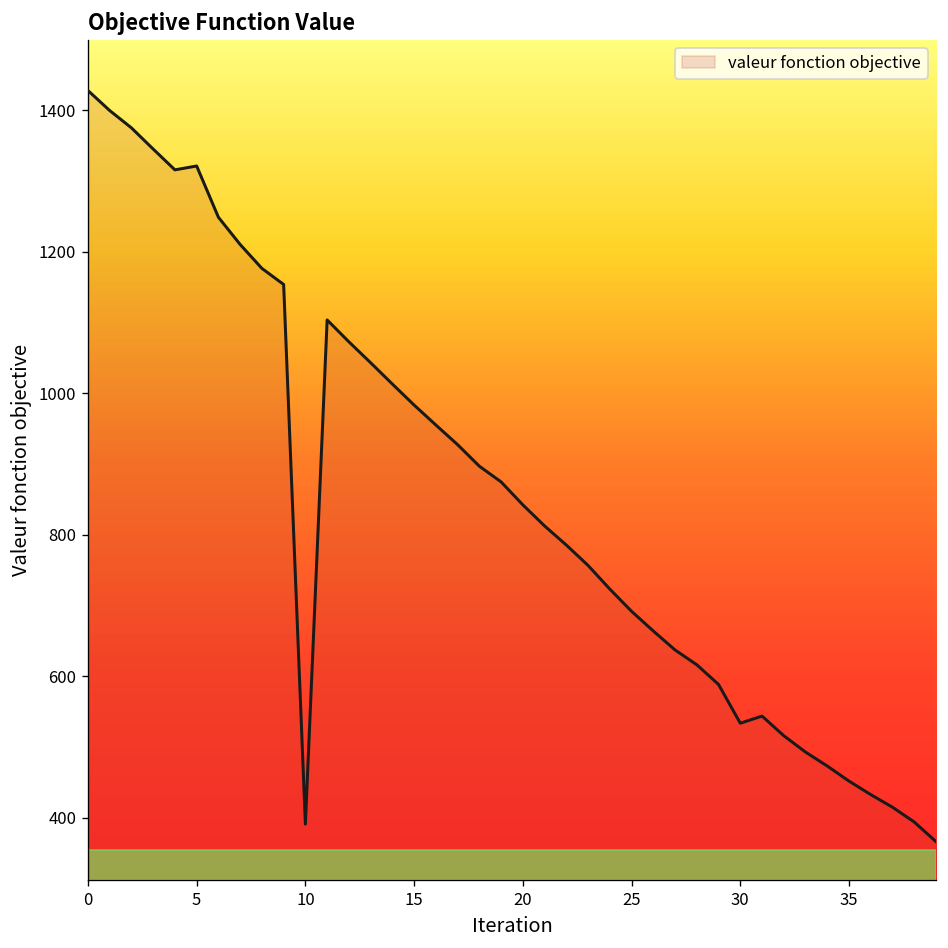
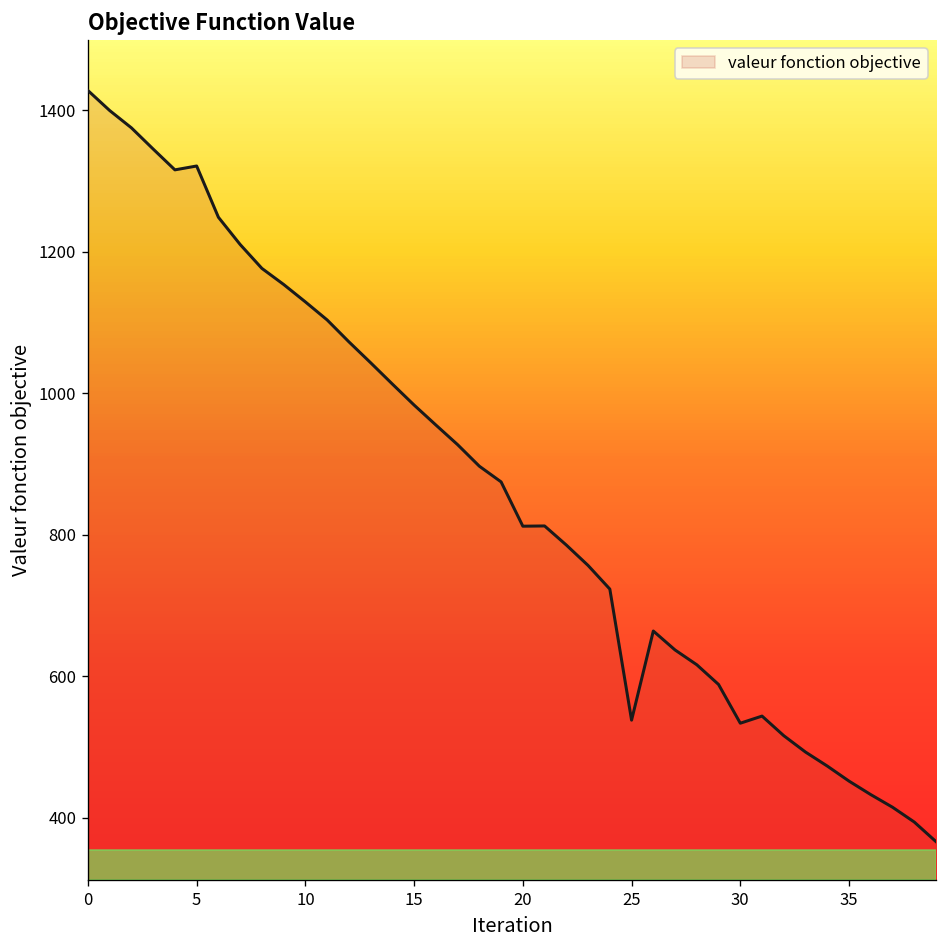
  {
    "0": 1430,
    "5": 1320,
-   "10": 390,
+   "10": 1130,
    "15": 980,
-   "20": 840,
-   "25": 690,
+   "20": 810,
+   "25": 540,
    "30": 530,
    "35": 450
  }
